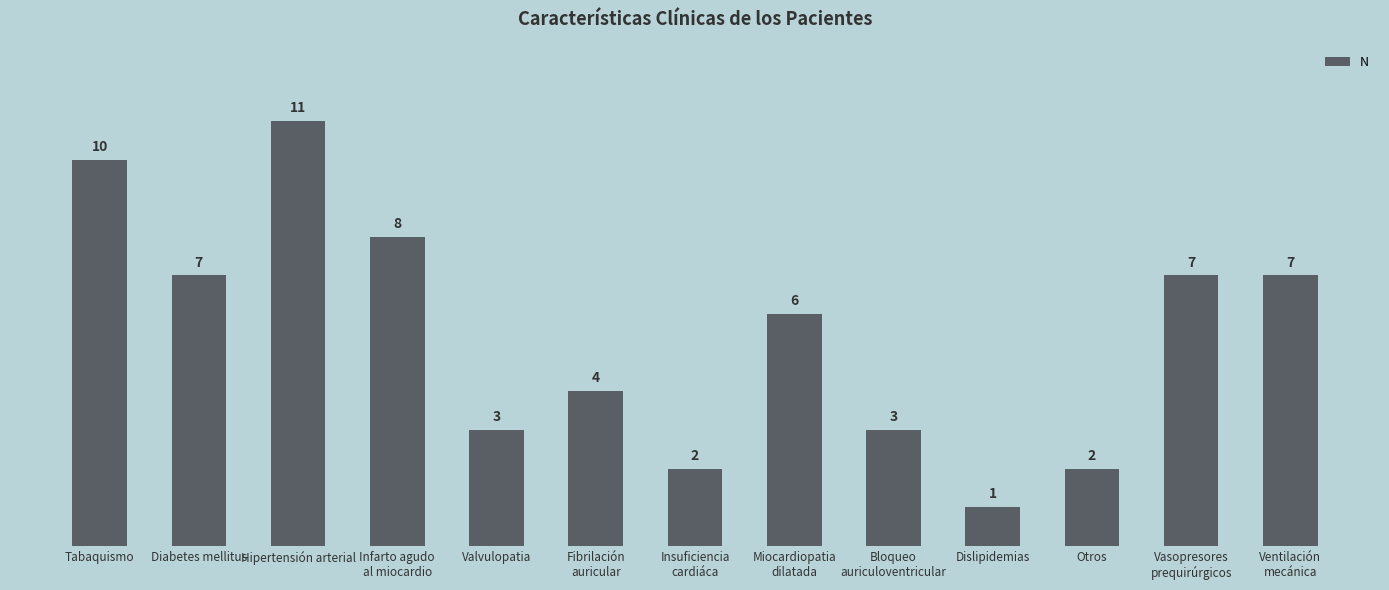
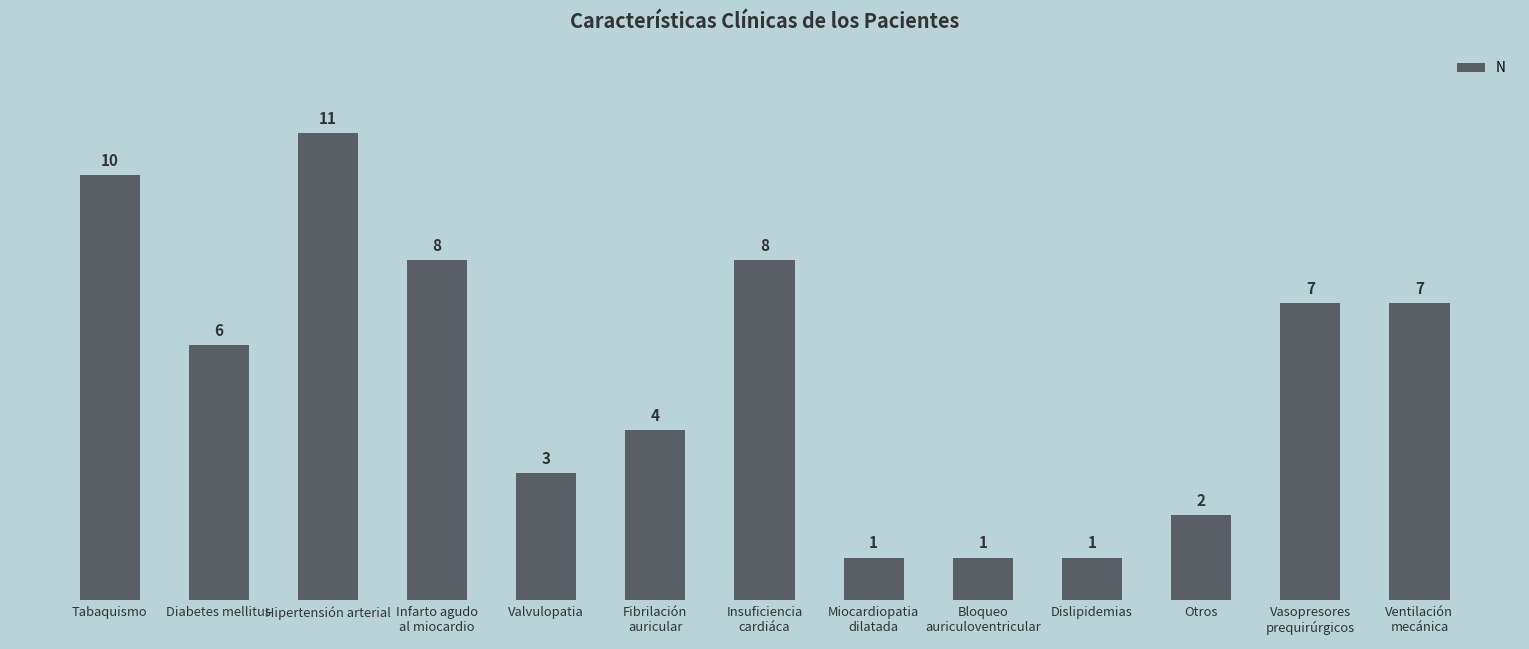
  {
    "Tabaquismo": 10,
-   "Diabetes mellitus": 7,
+   "Diabetes mellitus": 6,
    "Hipertensión arterial": 11,
    "Infarto agudo al miocardio": 8,
    "Valvulopatia": 3,
    "Fibrilación auricular": 4,
-   "Insuficiencia cardiáca": 2,
-   "Miocardiopatia dilatada": 6,
-   "Bloqueo auriculoventricular": 3,
+   "Insuficiencia cardiáca": 8,
+   "Miocardiopatia dilatada": 1,
+   "Bloqueo auriculoventricular": 1,
    "Dislipidemias": 1,
    "Otros": 2,
    "Vasopresores prequirúrgicos": 7,
    "Ventilación mecánica": 7
  }
